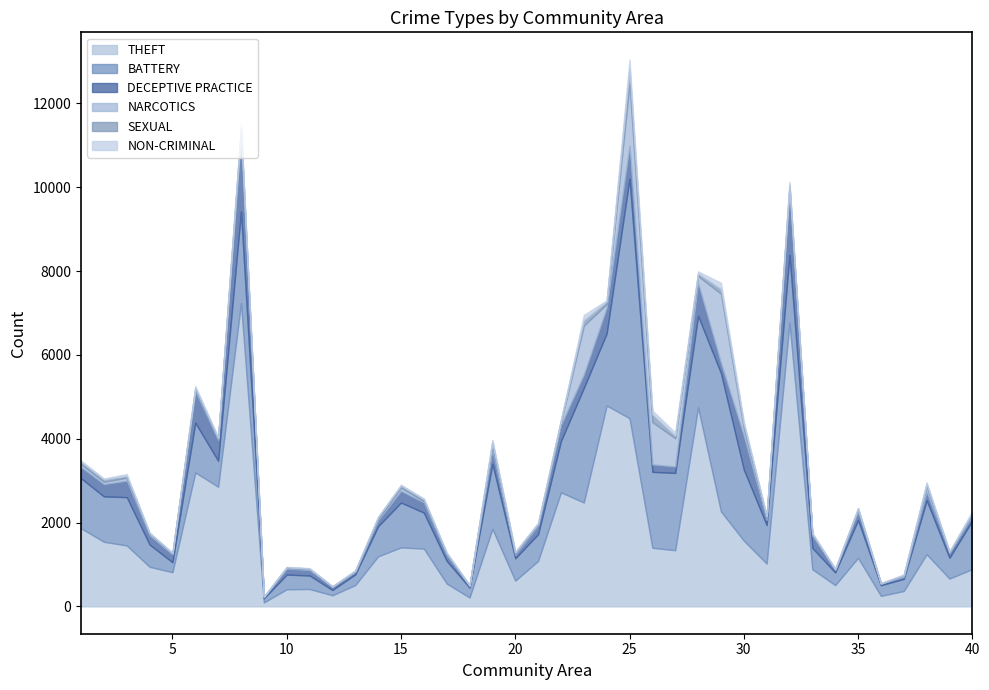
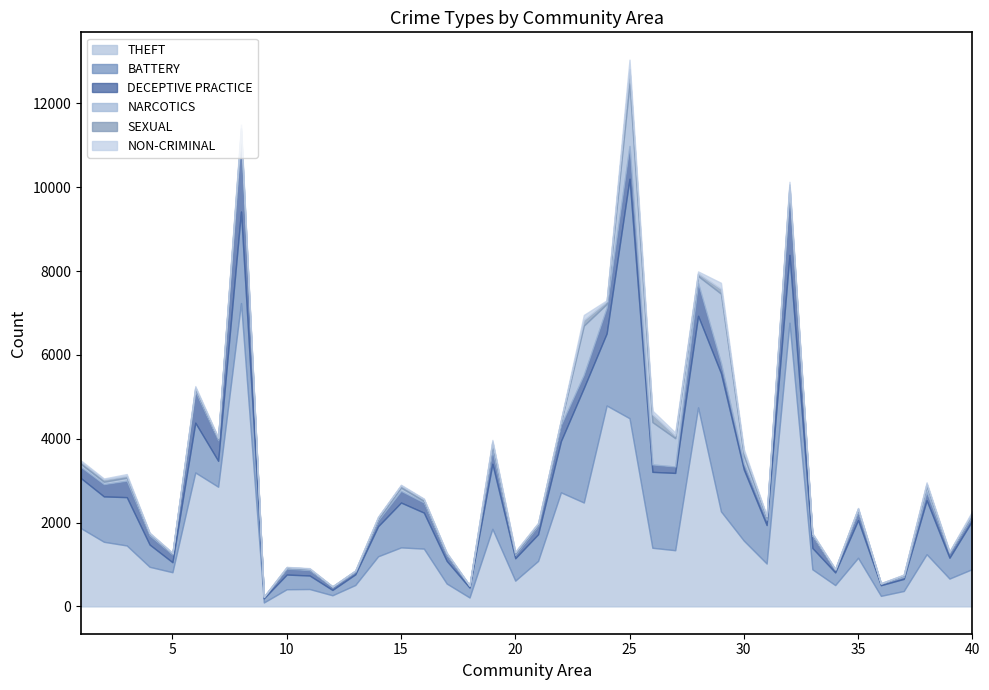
  {
    "DECEPTIVE PRACTICE": {
      "15": 300,
      "25": 800,
-     "30": 800
+     "30": 100
    }
  }
